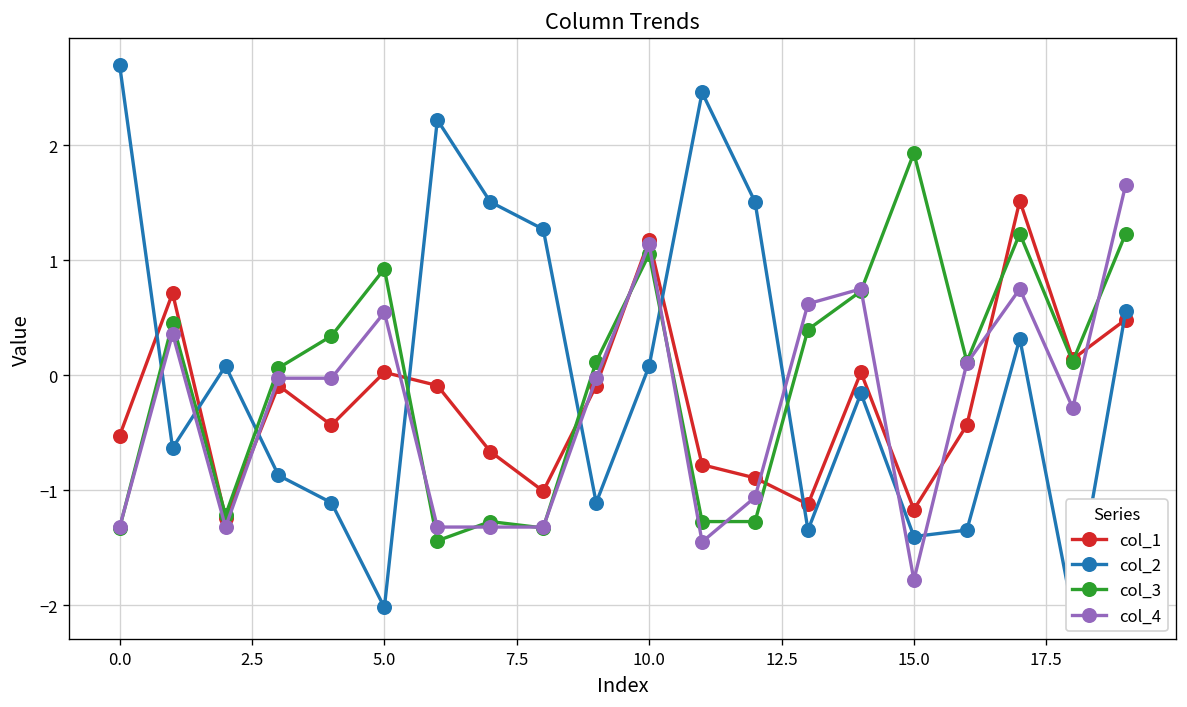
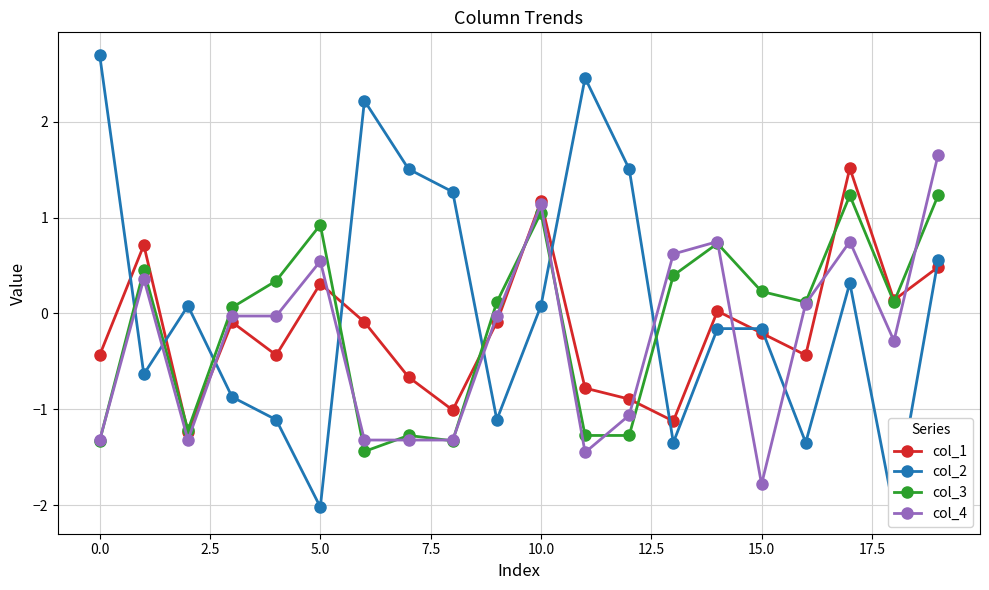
  {
    "col_1": {
-     "0.0": -0.5,
-     "5.0": 0.0,
+     "0.0": -0.4,
+     "5.0": 0.3,
      "10.0": 1.2,
-     "15.0": -1.2
+     "15.0": -0.2
    },
    "col_2": {
      "0.0": 2.7,
      "5.0": -2.0,
      "10.0": 0.1,
-     "15.0": -1.4
+     "15.0": -0.2
    },
    "col_3": {
      "5.0": 0.9,
      "10.0": 1.1,
-     "15.0": 1.9
+     "15.0": 0.2
    },
    "col_4": {
      "5.0": 0.5,
      "10.0": 1.1,
      "15.0": -1.8
    }
  }
